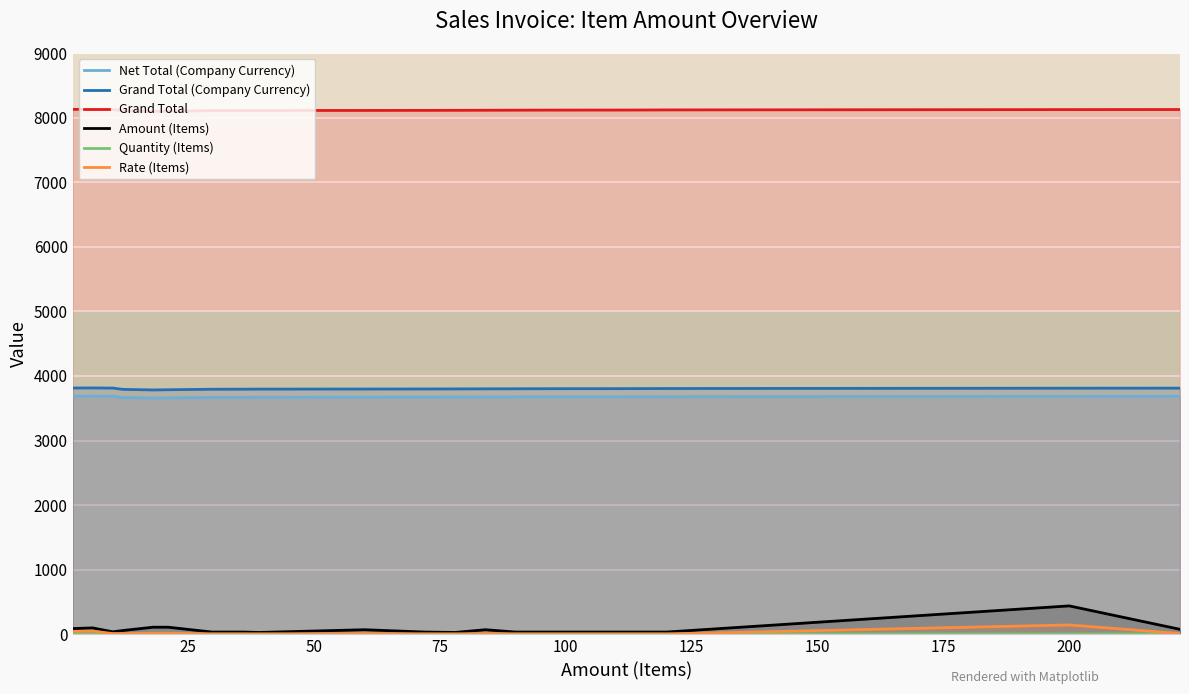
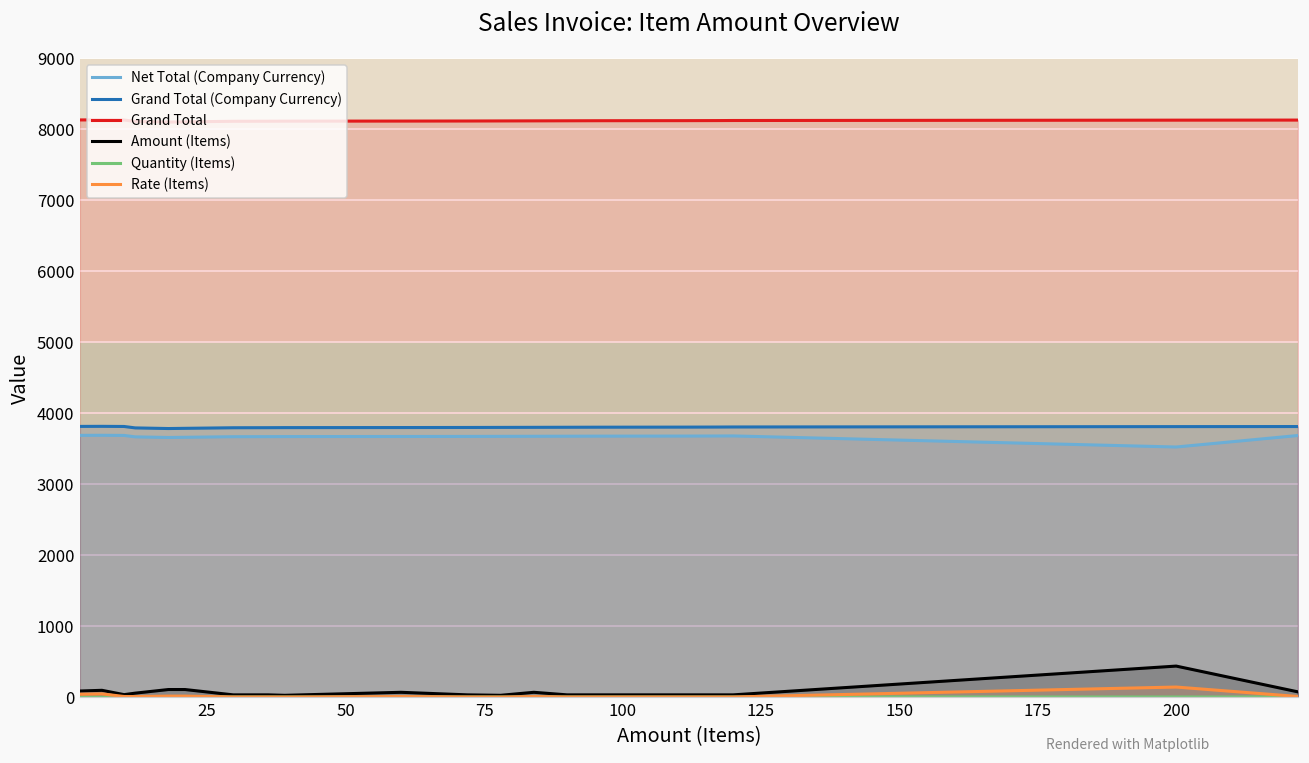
  {
    "Net Total (Company Currency)": {
-     "200": 3700
+     "200": 3500
    },
    "Grand Total (Company Currency)": {
      "200": 3800
    },
    "Grand Total": {
      "200": 8100
    },
    "Amount (Items)": {
      "200": 400
    },
    "Quantity (Items)": {
      "200": 0
    },
    "Rate (Items)": {
      "200": 100
    }
  }
